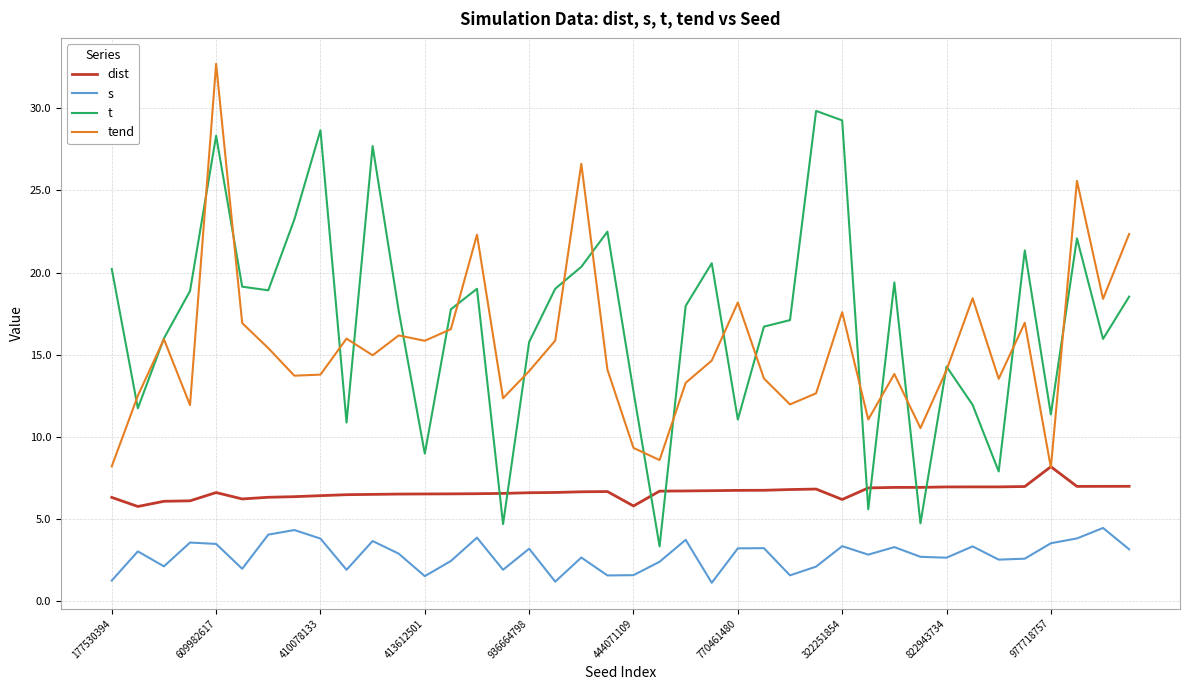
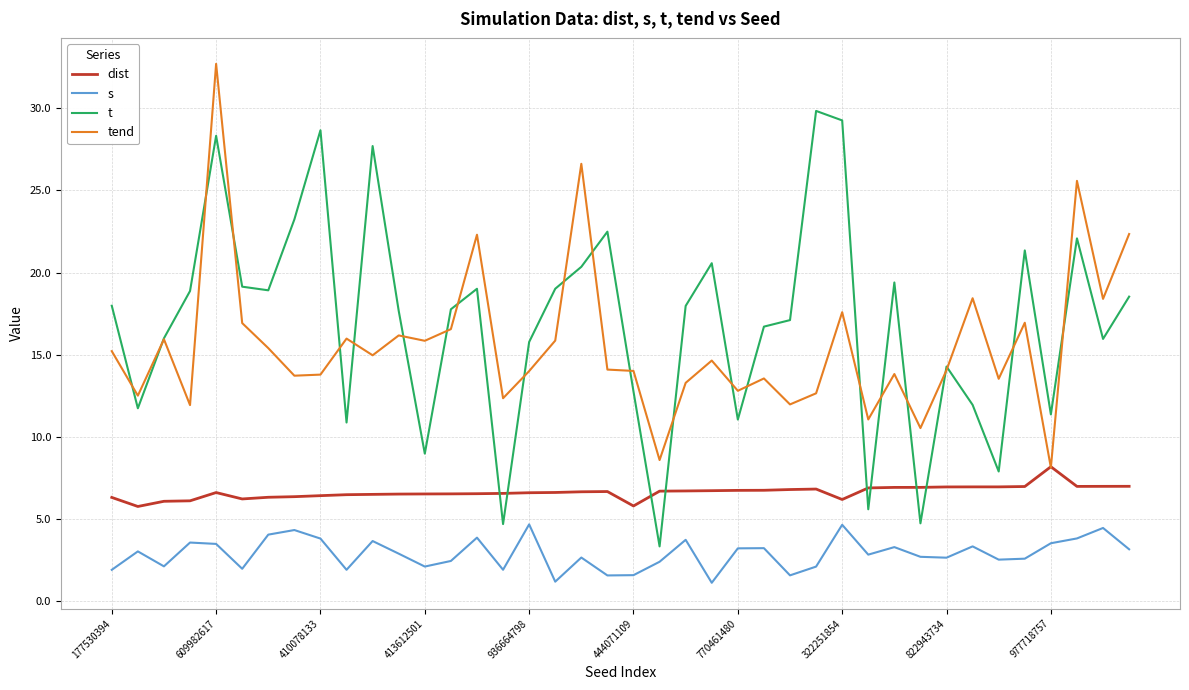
  {
    "dist": {
      "177530394": 6.3,
      "609982617": 6.6,
      "410078133": 6.4,
      "413612501": 6.5,
      "936664798": 6.6,
      "444071109": 5.8,
      "770461480": 6.7,
      "322251854": 6.2,
      "822943734": 6.9
    },
    "s": {
-     "177530394": 1.3,
+     "177530394": 1.9,
      "609982617": 3.5,
      "410078133": 3.8,
-     "413612501": 1.5,
-     "936664798": 3.2,
+     "413612501": 2.1,
+     "936664798": 4.7,
      "444071109": 1.6,
      "770461480": 3.2,
-     "322251854": 3.3,
+     "322251854": 4.6,
      "822943734": 2.6,
      "977718757": 3.5
    },
    "t": {
-     "177530394": 20.2,
+     "177530394": 18.0,
      "609982617": 28.3,
      "410078133": 28.7,
      "413612501": 9.0,
      "936664798": 15.8,
      "444071109": 12.8,
      "770461480": 11.0,
      "322251854": 29.3,
      "822943734": 14.3,
      "977718757": 11.4
    },
    "tend": {
-     "177530394": 8.2,
+     "177530394": 15.2,
      "609982617": 32.7,
      "410078133": 13.8,
      "413612501": 15.8,
      "936664798": 14.0,
-     "444071109": 9.3,
-     "770461480": 18.2,
+     "444071109": 14.0,
+     "770461480": 12.8,
      "322251854": 17.6,
      "822943734": 14.1
    }
  }
